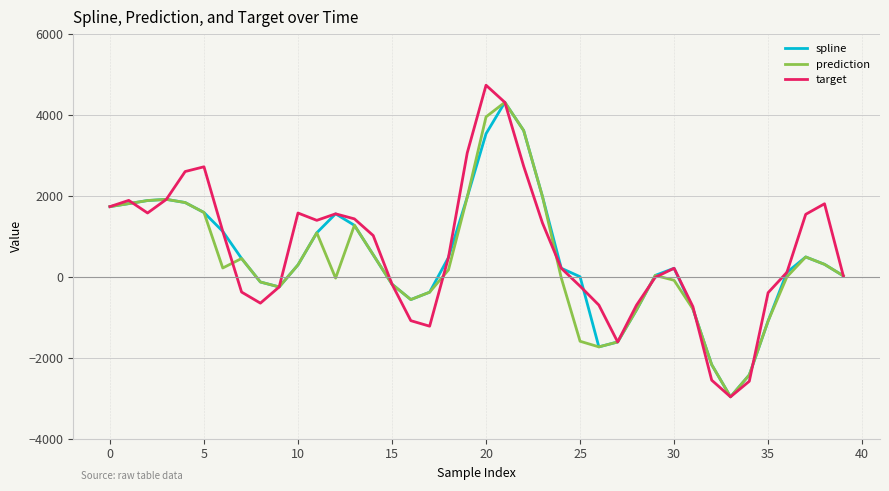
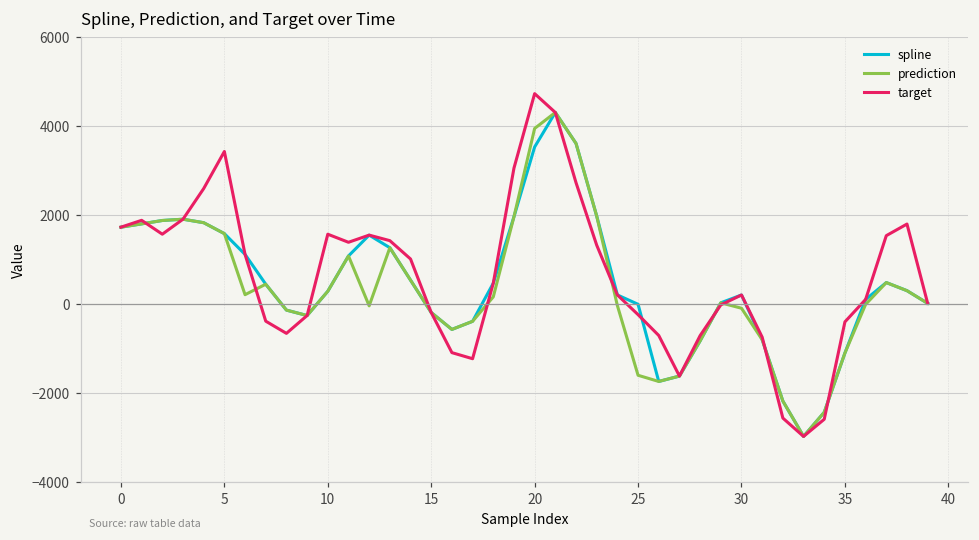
  {
    "spline": {
      "20": 3500,
      "25": 0
    },
    "prediction": {
      "20": 4000,
      "25": -1600,
      "30": -100
    },
    "target": {
-     "5": 2700,
+     "5": 3400,
      "10": 1600,
      "20": 4700,
      "25": -200,
      "35": -400
    }
  }
